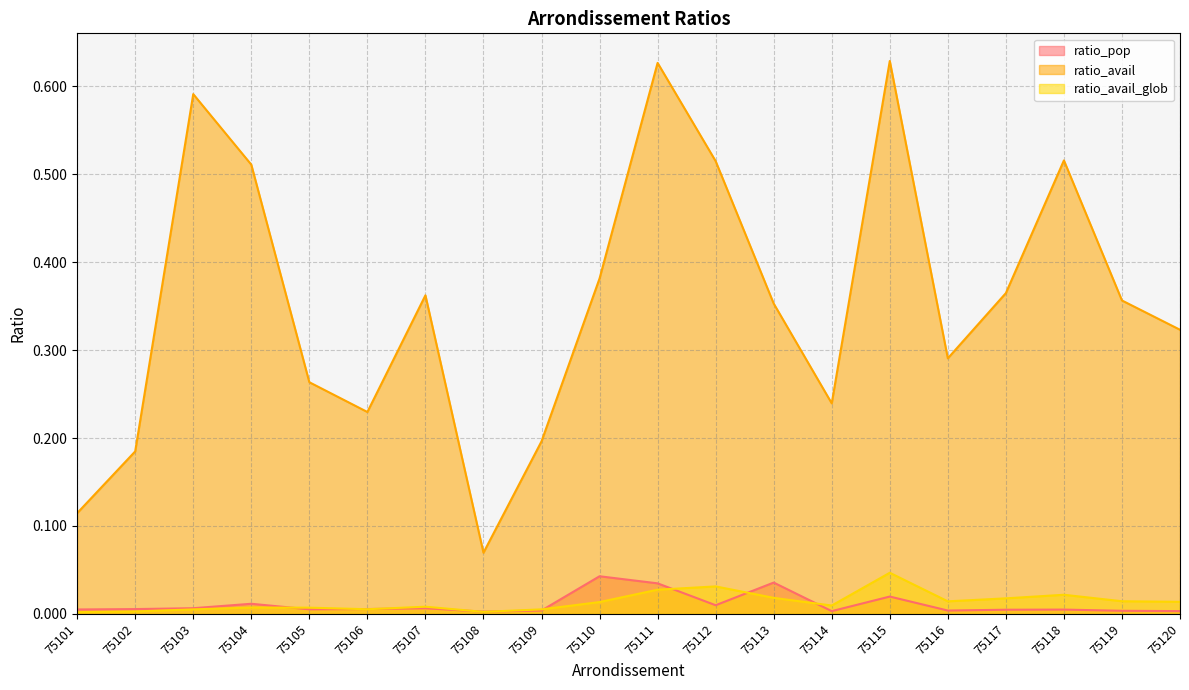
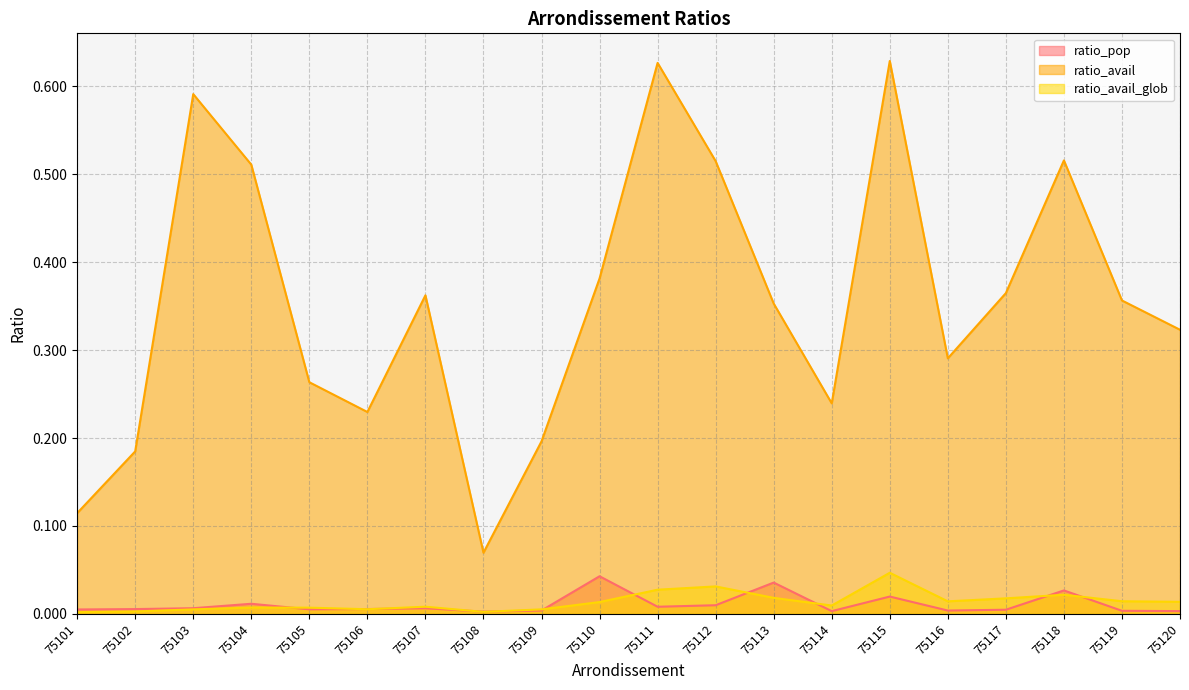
  {
    "ratio_pop": {
      "75101": 0.01,
      "75104": 0.01,
      "75110": 0.04,
-     "75111": 0.03,
+     "75111": 0.01,
      "75112": 0.01,
      "75113": 0.04,
      "75114": 0.00,
      "75115": 0.02,
      "75116": 0.00,
      "75117": 0.00,
-     "75118": 0.00,
+     "75118": 0.03,
      "75119": 0.00,
      "75120": 0.00
    }
  }
